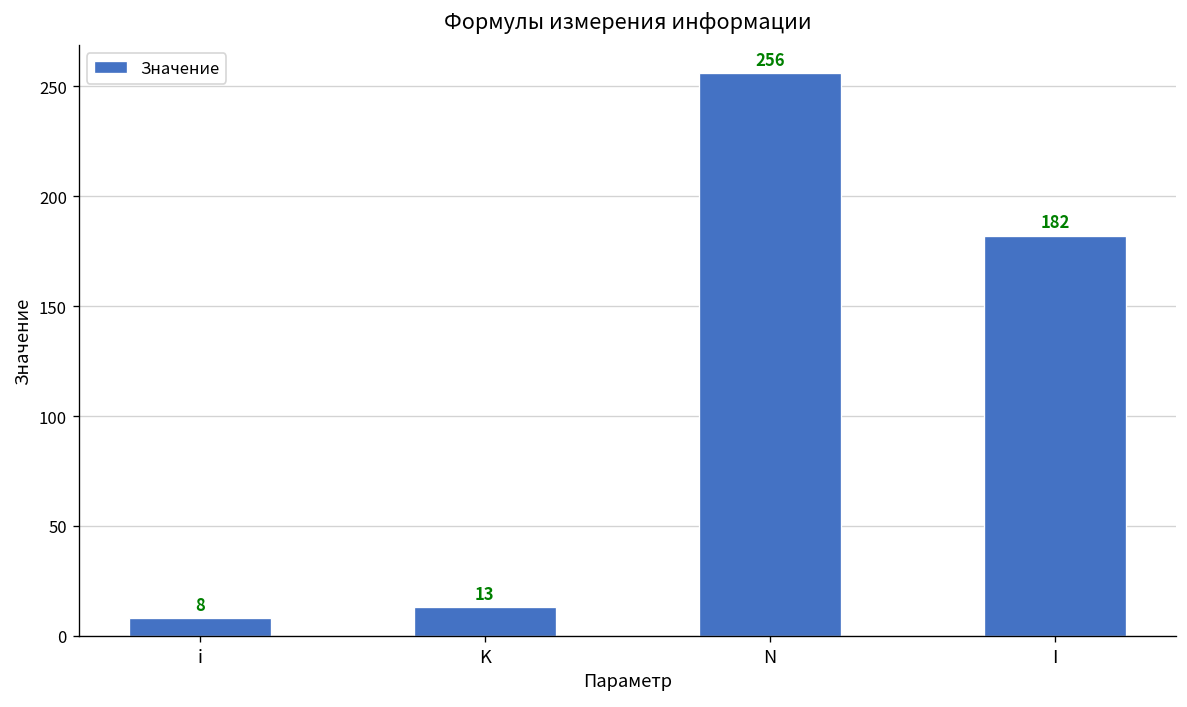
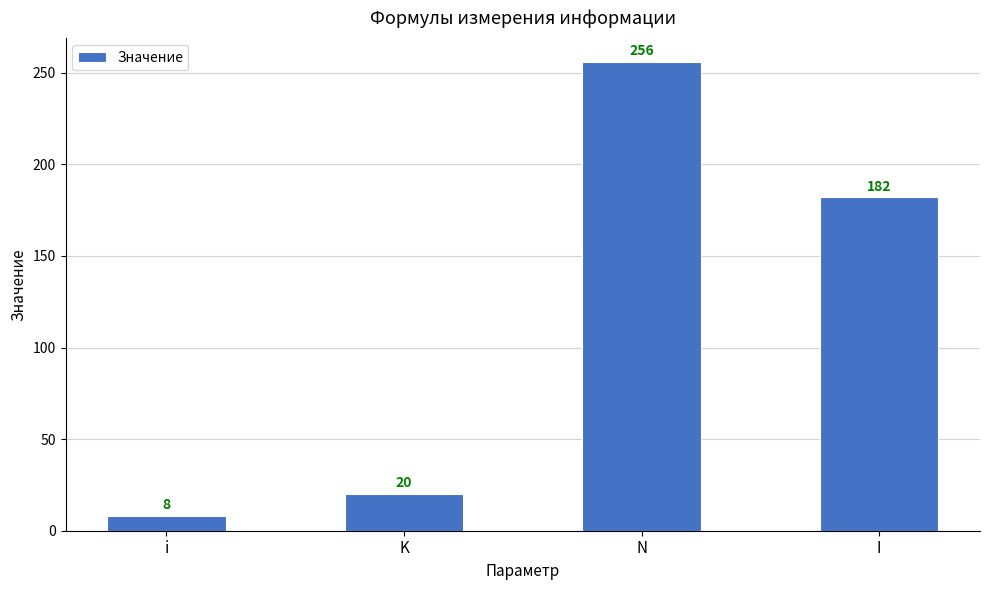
  {
    "i": 8,
-   "K": 13,
+   "K": 20,
    "N": 256,
    "I": 182
  }
